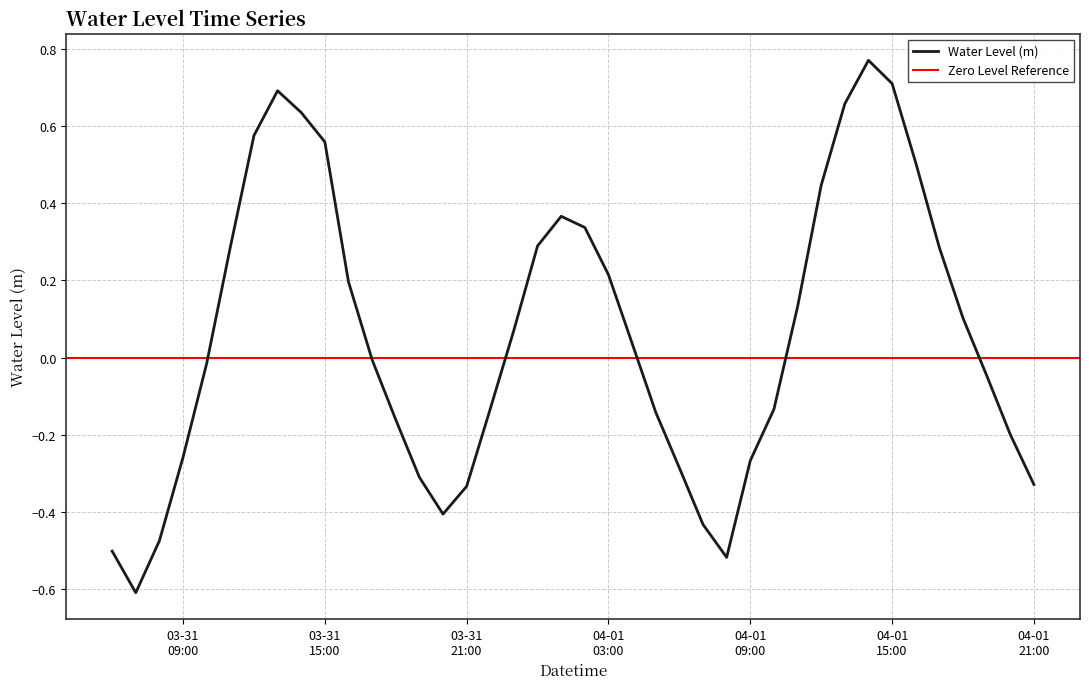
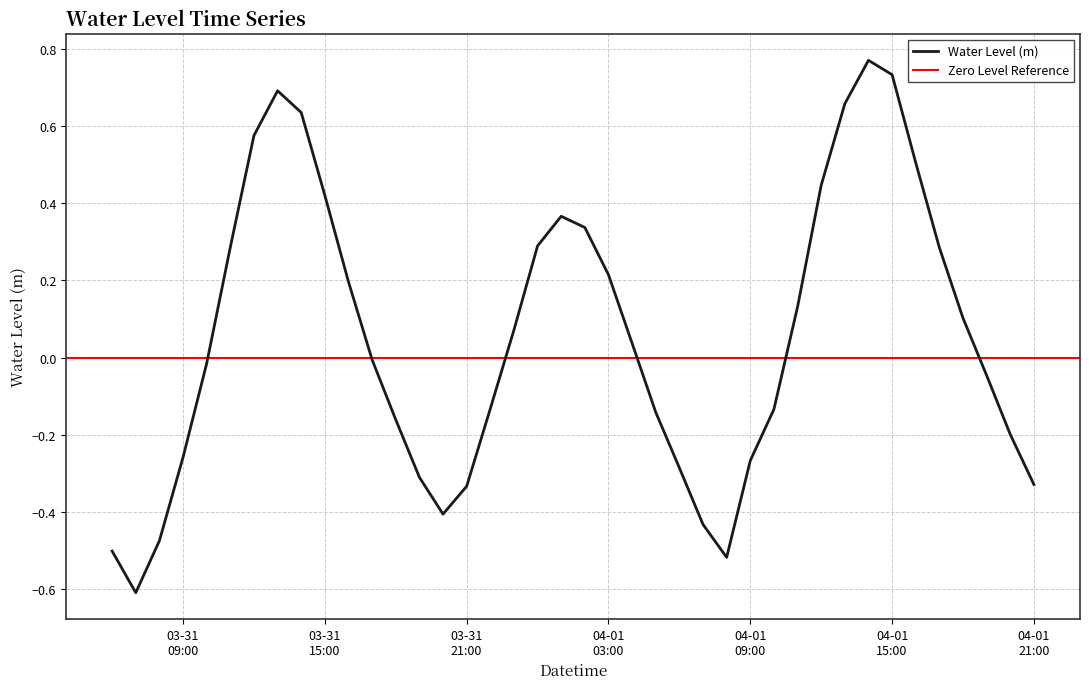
  {
    "03-31 09:00": -0.26,
-   "03-31 15:00": 0.56,
+   "03-31 15:00": 0.42,
    "03-31 21:00": -0.33,
    "04-01 03:00": 0.21,
    "04-01 09:00": -0.27,
-   "04-01 15:00": 0.71,
+   "04-01 15:00": 0.73,
    "04-01 21:00": -0.33
  }
